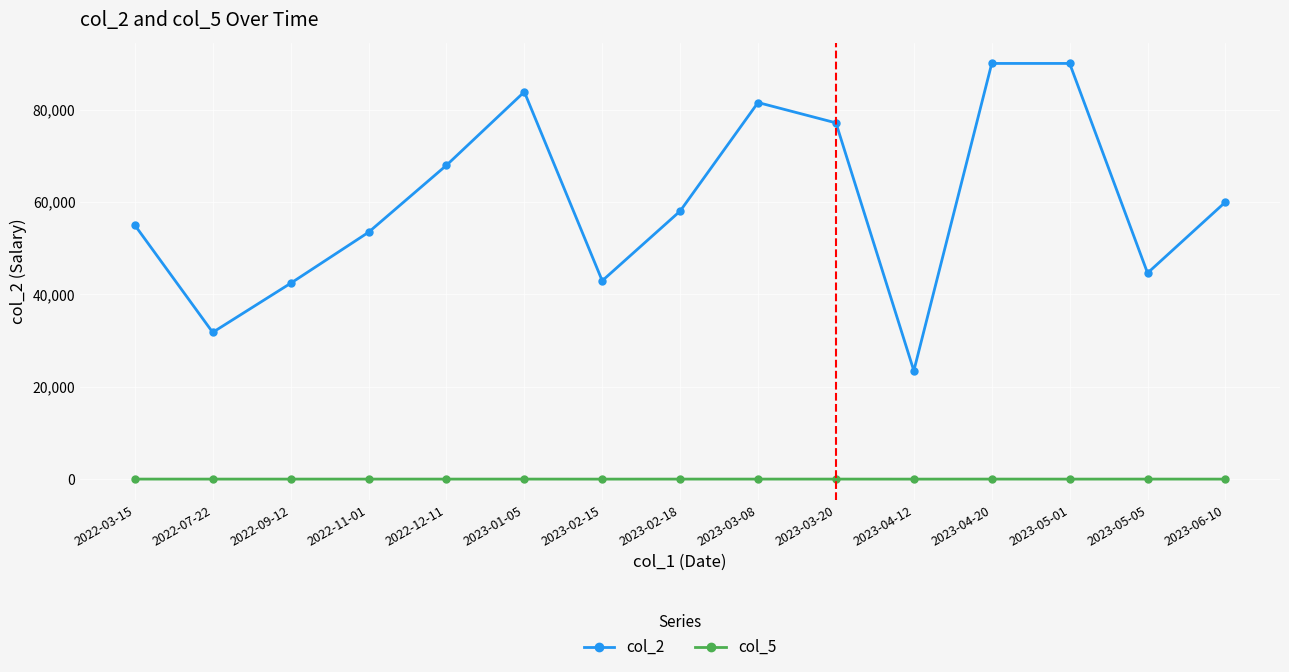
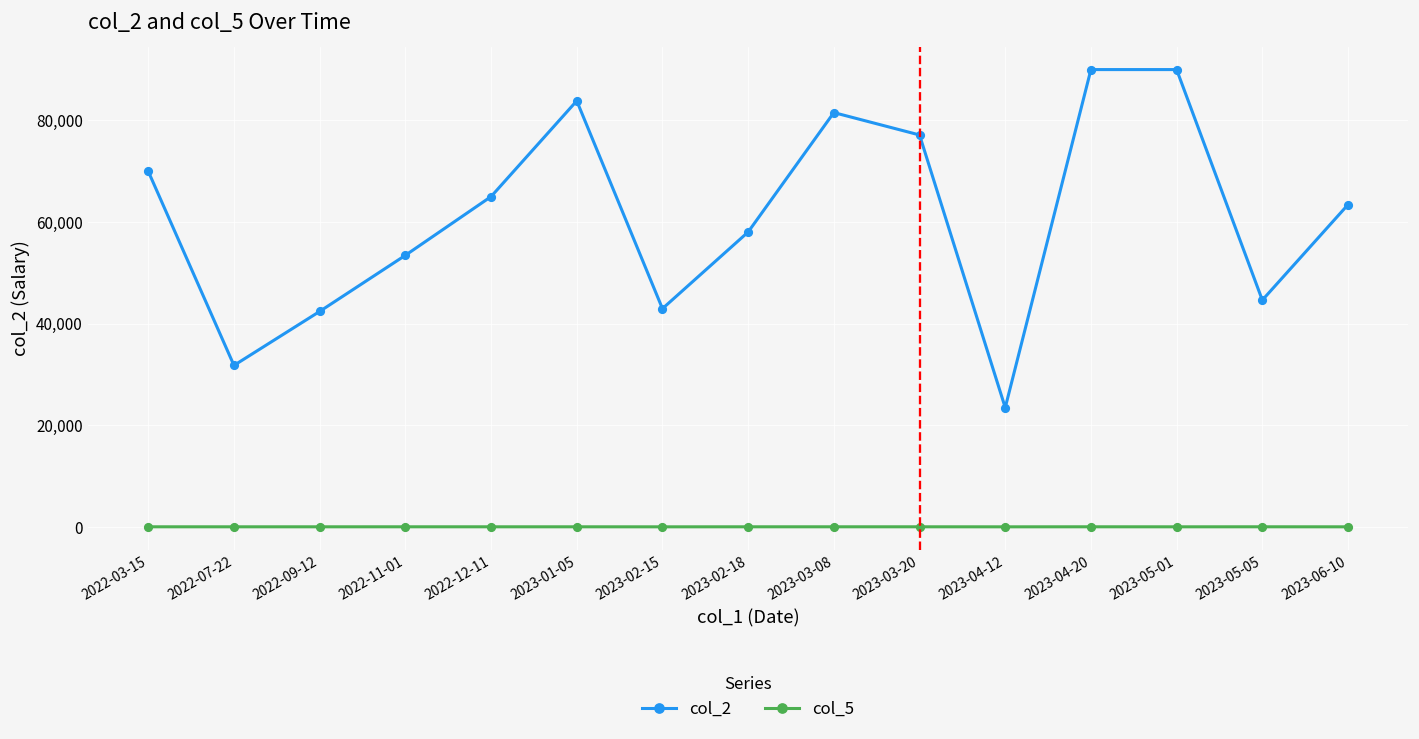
  {
    "col_2": {
-     "2022-03-15": "55,000",
+     "2022-03-15": "70,000",
      "2022-07-22": "32,000",
      "2022-09-12": "42,000",
      "2022-11-01": "53,000",
-     "2022-12-11": "68,000",
+     "2022-12-11": "65,000",
      "2023-01-05": "84,000",
      "2023-02-15": "43,000",
      "2023-02-18": "58,000",
      "2023-03-08": "82,000",
      "2023-03-20": "77,000",
      "2023-04-12": "23,000",
      "2023-04-20": "90,000",
      "2023-05-01": "90,000",
      "2023-05-05": "45,000",
-     "2023-06-10": "60,000"
+     "2023-06-10": "63,000"
    },
    "col_5": {
      "2022-03-15": "0",
      "2022-07-22": "0",
      "2022-09-12": "0",
      "2022-11-01": "0",
      "2022-12-11": "0",
      "2023-01-05": "0",
      "2023-02-15": "0",
      "2023-02-18": "0",
      "2023-03-08": "0",
      "2023-03-20": "0",
      "2023-04-12": "0",
      "2023-04-20": "0",
      "2023-05-01": "0",
      "2023-05-05": "0",
      "2023-06-10": "0"
    }
  }
